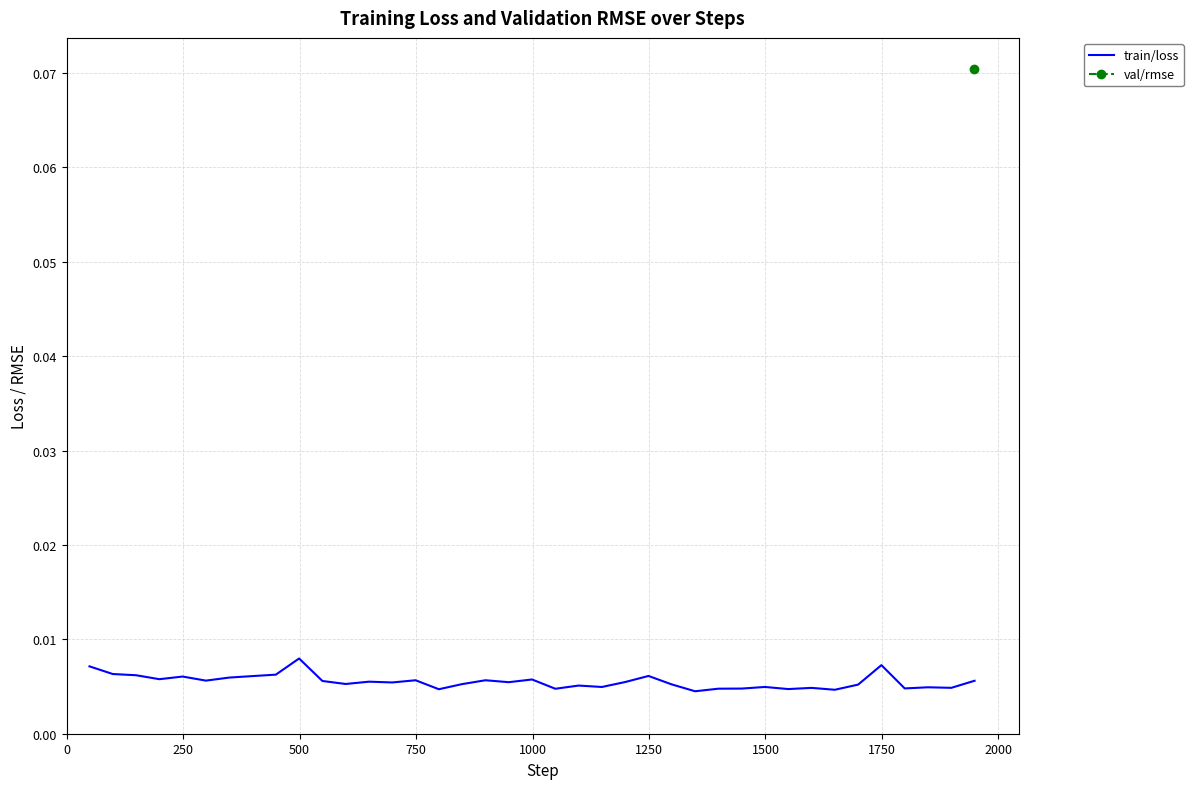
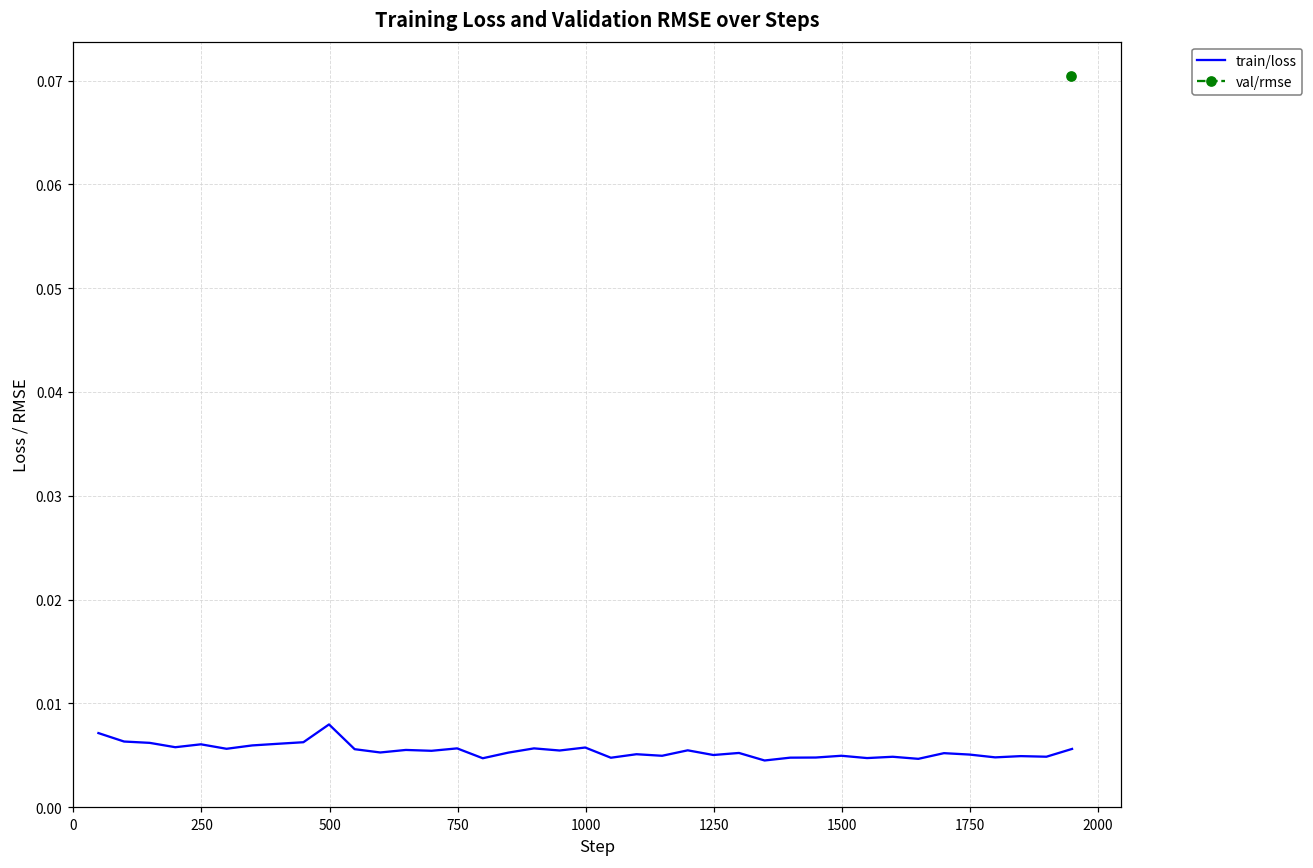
  {
    "train/loss": {
      "250": 0.006,
      "500": 0.008,
      "750": 0.006,
      "1000": 0.006,
-     "1250": 0.006,
+     "1250": 0.005,
      "1500": 0.005,
-     "1750": 0.007
+     "1750": 0.005
    }
  }
